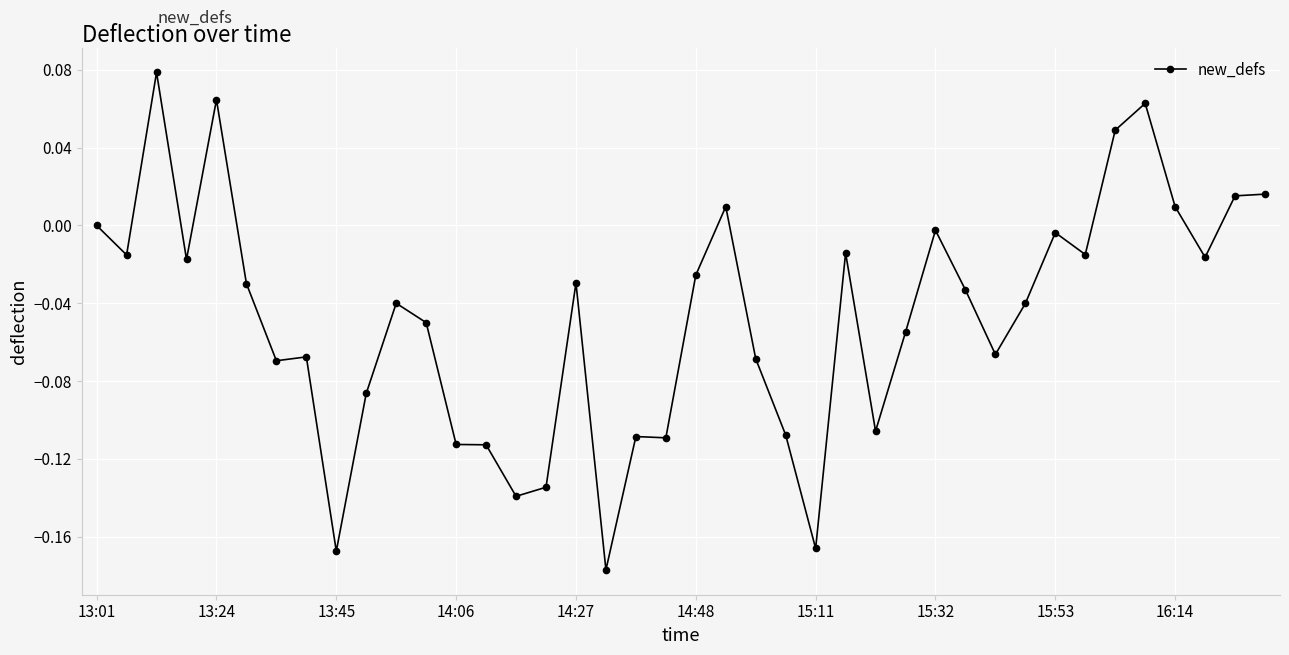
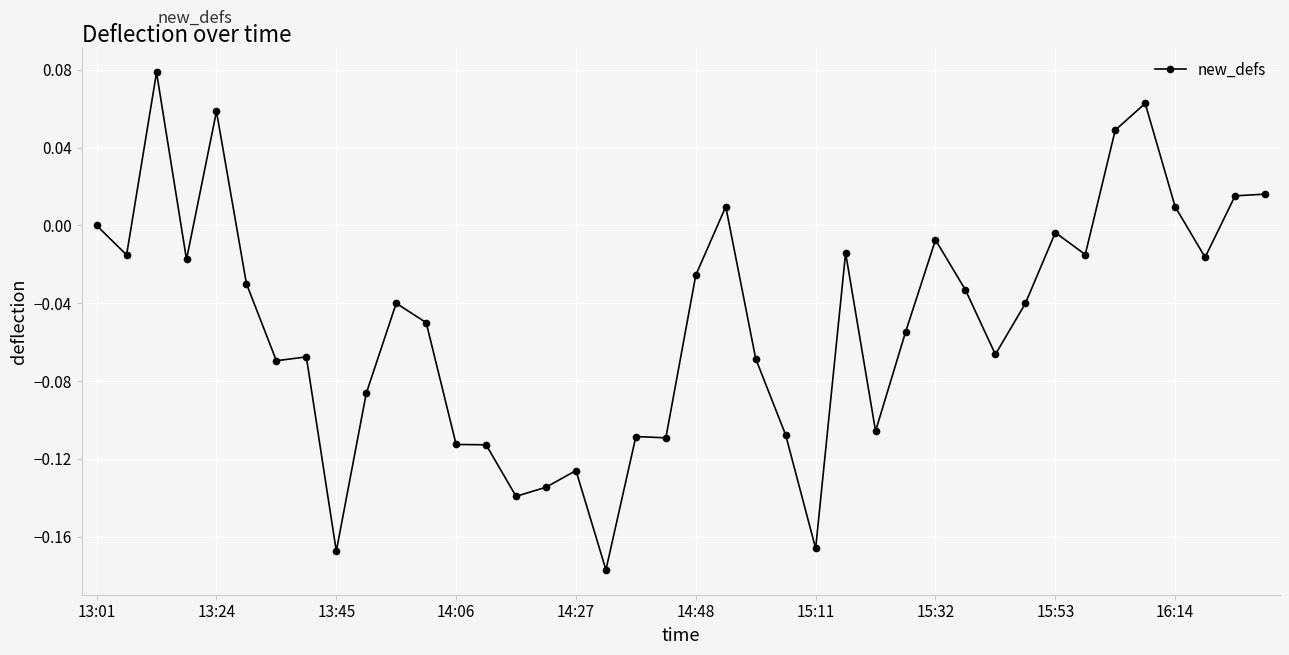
  {
    "13:01": 0.000,
-   "13:24": 0.065,
+   "13:24": 0.059,
    "13:45": -0.167,
    "14:06": -0.113,
-   "14:27": -0.030,
+   "14:27": -0.126,
    "14:48": -0.026,
    "15:11": -0.166,
-   "15:32": -0.002,
+   "15:32": -0.007,
    "15:53": -0.004,
    "16:14": 0.010
  }
